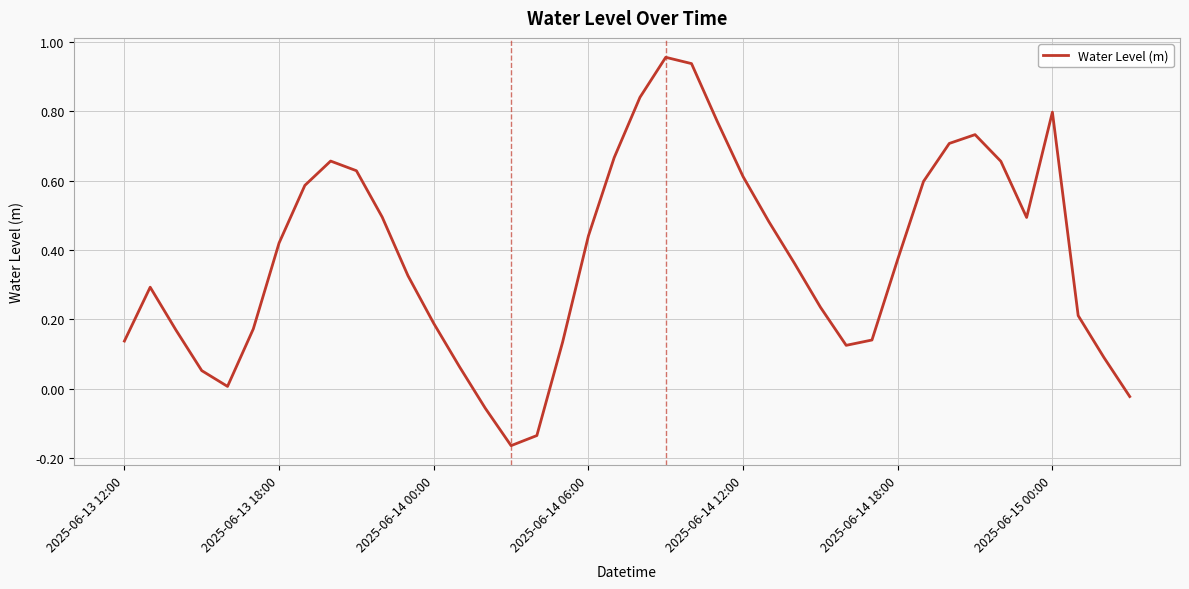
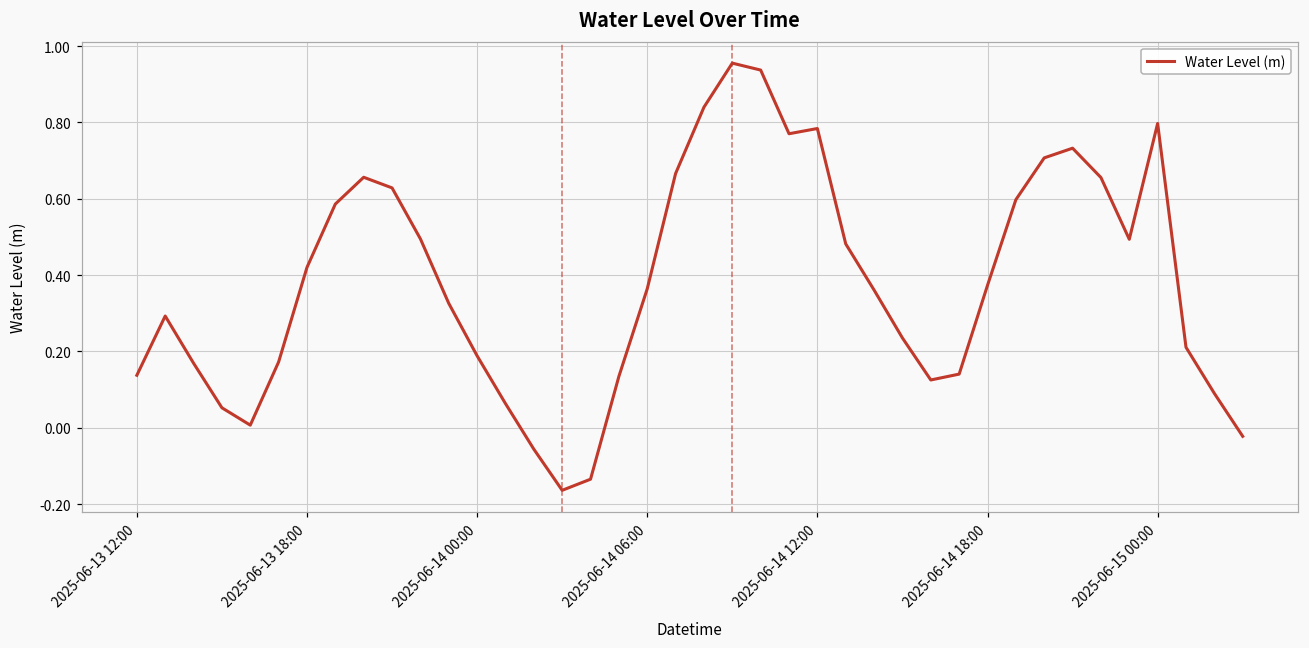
  {
    "2025-06-13 12:00": 0.14,
    "2025-06-13 18:00": 0.42,
    "2025-06-14 00:00": 0.19,
-   "2025-06-14 06:00": 0.44,
-   "2025-06-14 12:00": 0.61,
+   "2025-06-14 06:00": 0.36,
+   "2025-06-14 12:00": 0.78,
    "2025-06-14 18:00": 0.37,
    "2025-06-15 00:00": 0.80
  }
